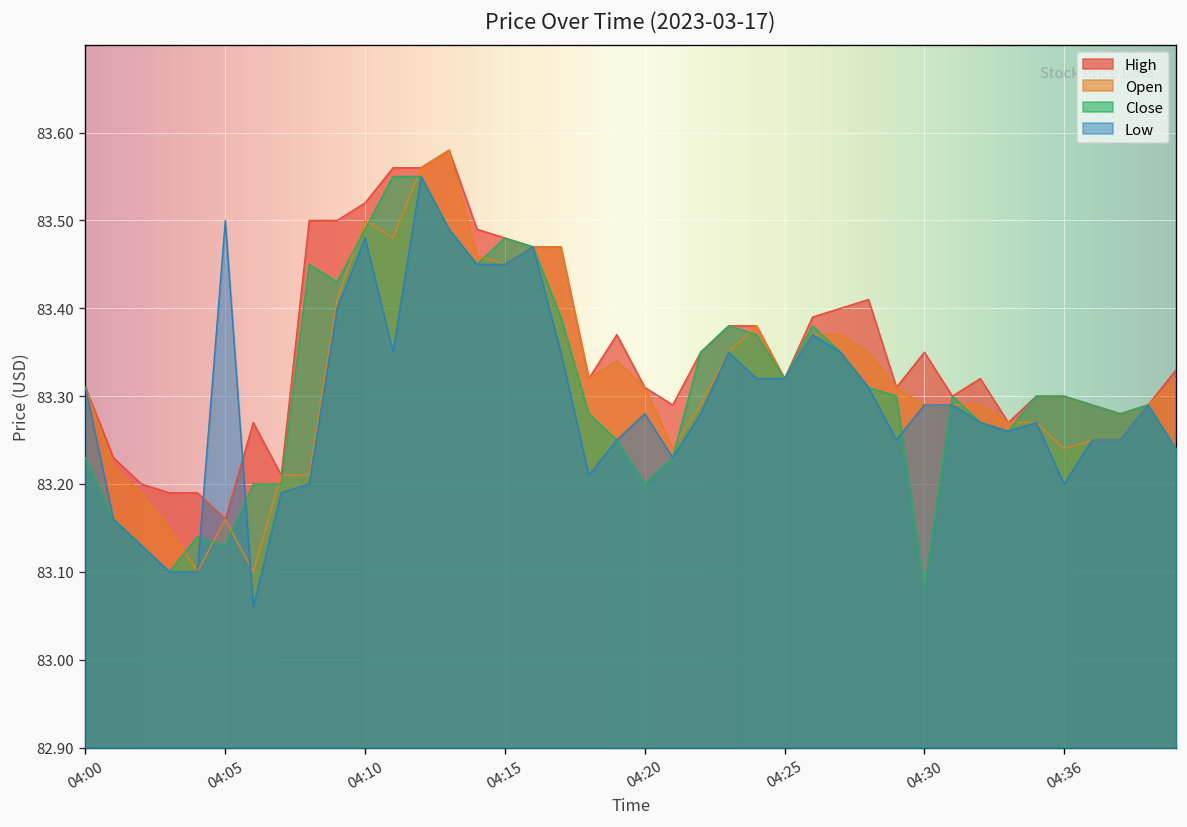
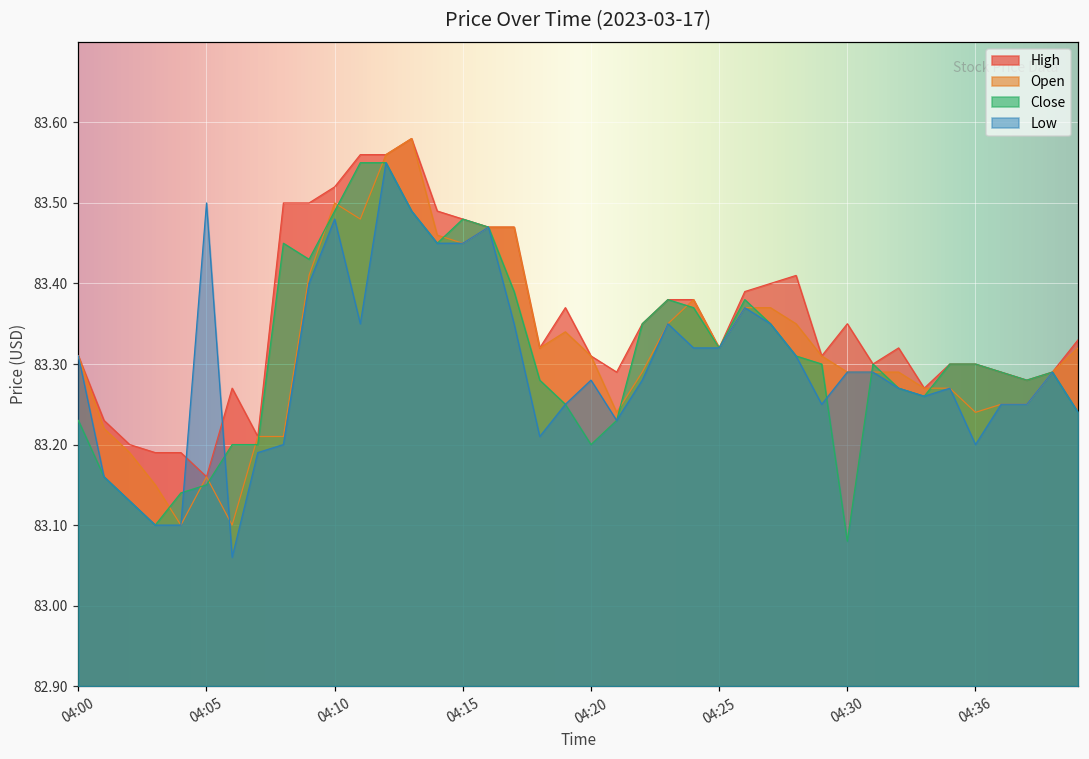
  {
    "Close": {
      "04:00": 83.23,
-     "04:05": 83.13,
+     "04:05": 83.15,
      "04:10": 83.49,
      "04:20": 83.20,
      "04:30": 83.08
    },
    "Low": {
      "04:05": 83.50,
      "04:10": 83.48,
      "04:20": 83.28,
      "04:36": 83.20
    }
  }
